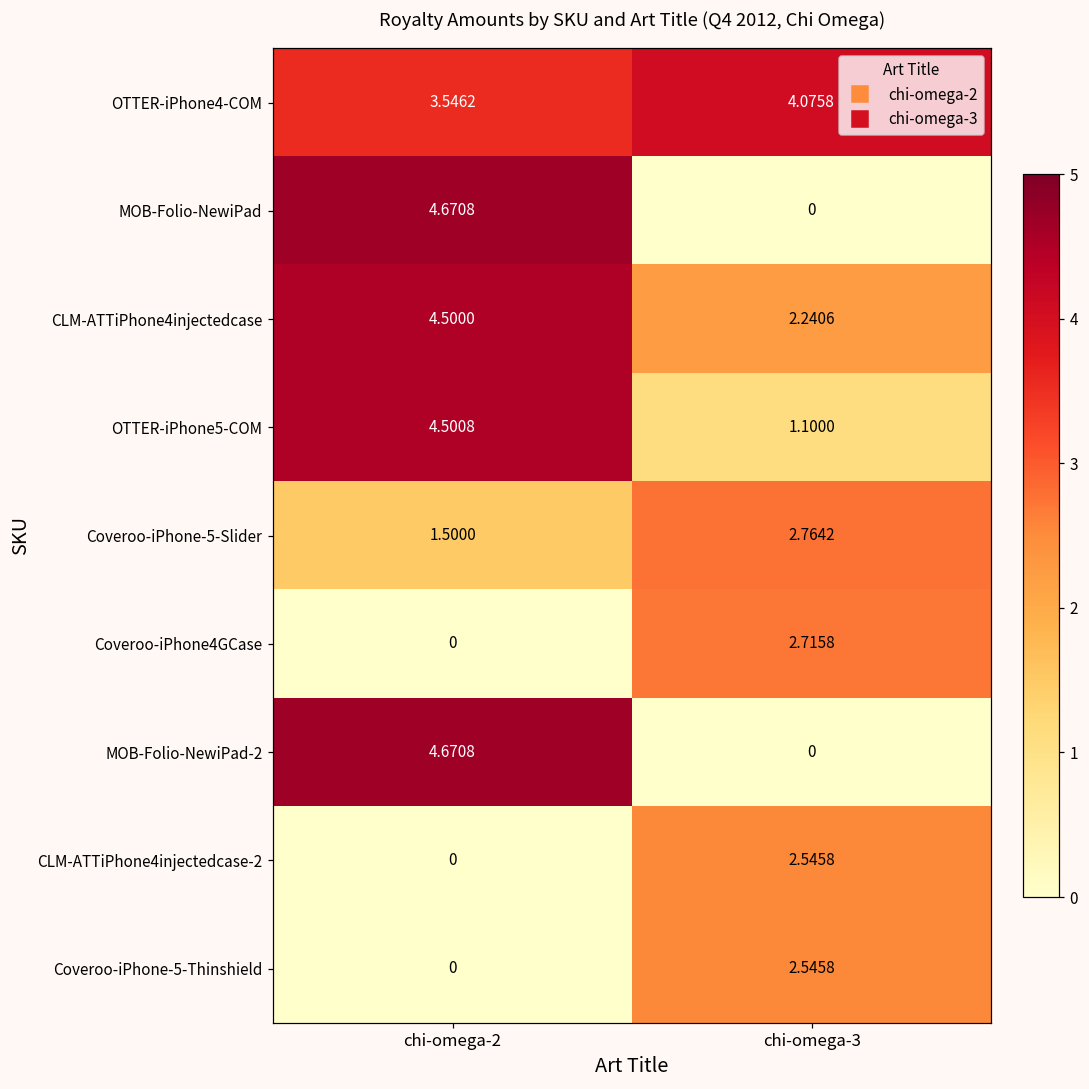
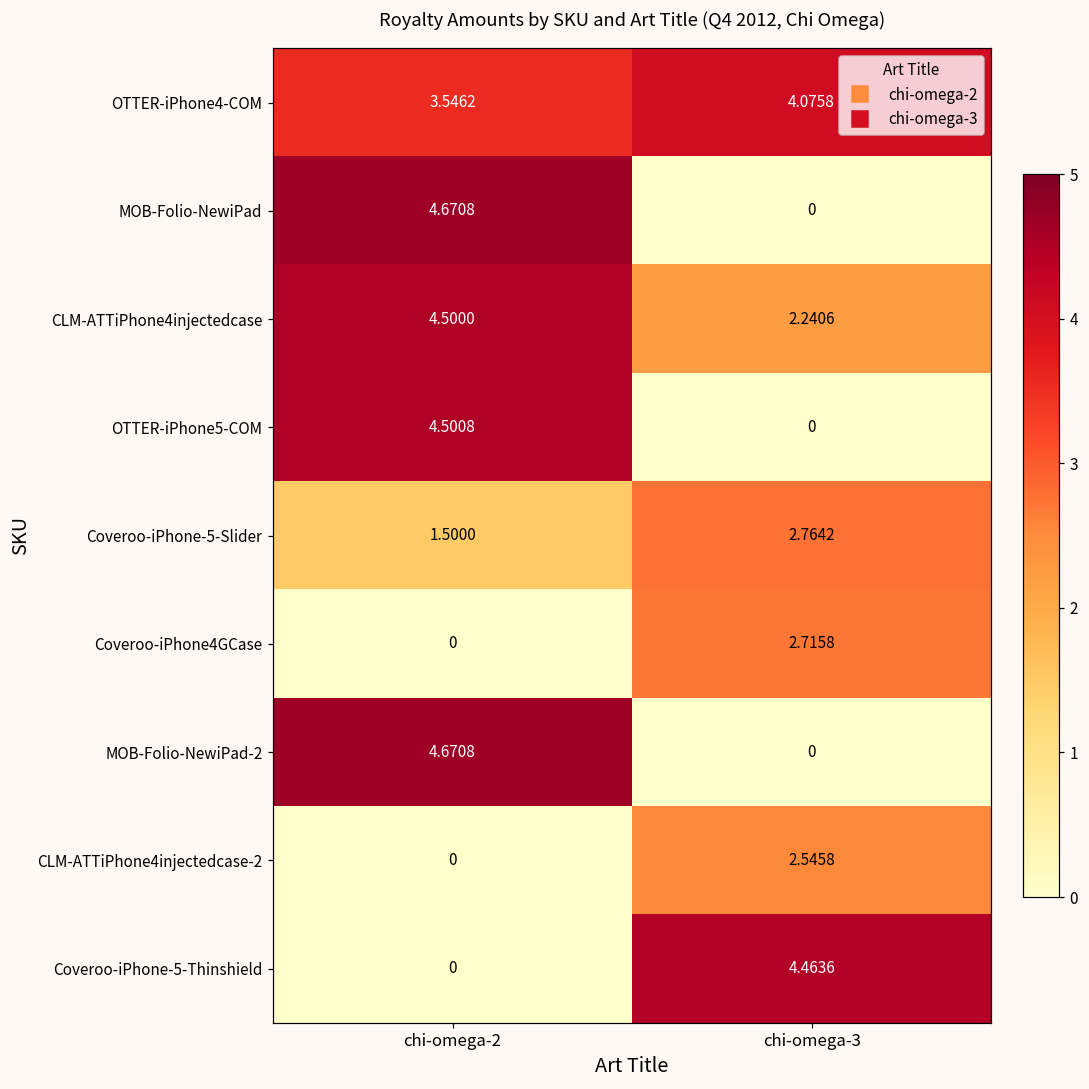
  {
    "OTTER-iPhone4-COM": {
      "chi-omega-2": 3.5462,
      "chi-omega-3": 4.0758
    },
    "MOB-Folio-NewiPad": {
      "chi-omega-2": 4.6708,
      "chi-omega-3": 0
    },
    "CLM-ATTiPhone4injectedcase": {
      "chi-omega-2": 4.5000,
      "chi-omega-3": 2.2406
    },
    "OTTER-iPhone5-COM": {
      "chi-omega-2": 4.5008,
-     "chi-omega-3": 1.1000
+     "chi-omega-3": 0
    },
    "Coveroo-iPhone-5-Slider": {
      "chi-omega-2": 1.5000,
      "chi-omega-3": 2.7642
    },
    "Coveroo-iPhone4GCase": {
      "chi-omega-2": 0,
      "chi-omega-3": 2.7158
    },
    "MOB-Folio-NewiPad-2": {
      "chi-omega-2": 4.6708,
      "chi-omega-3": 0
    },
    "CLM-ATTiPhone4injectedcase-2": {
      "chi-omega-2": 0,
      "chi-omega-3": 2.5458
    },
    "Coveroo-iPhone-5-Thinshield": {
      "chi-omega-2": 0,
-     "chi-omega-3": 2.5458
+     "chi-omega-3": 4.4636
    }
  }
